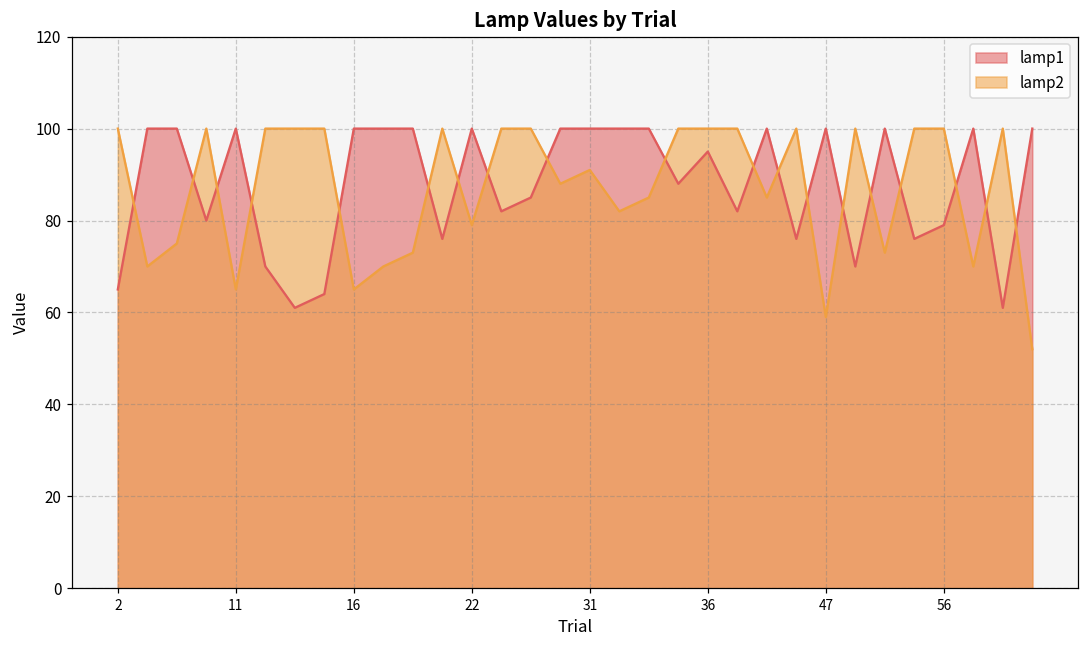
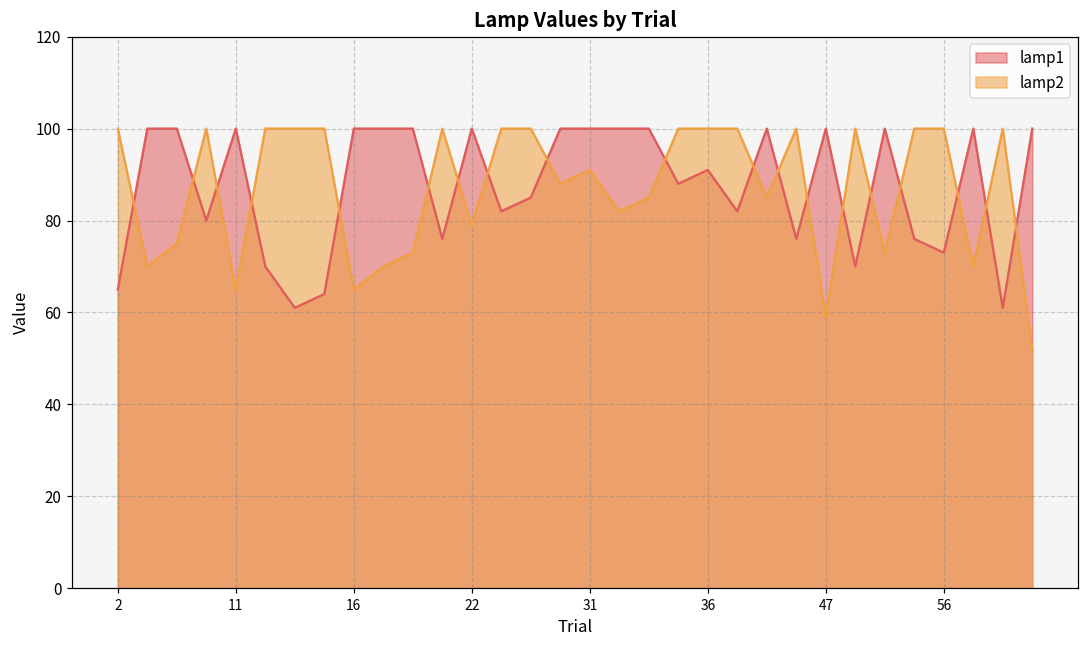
  {
    "lamp1": {
      "16": 100,
-     "36": 95,
+     "36": 91,
      "47": 100,
-     "56": 79
+     "56": 73
    },
    "lamp2": {
      "16": 65,
      "36": 100,
      "47": 59,
      "56": 100
    }
  }
